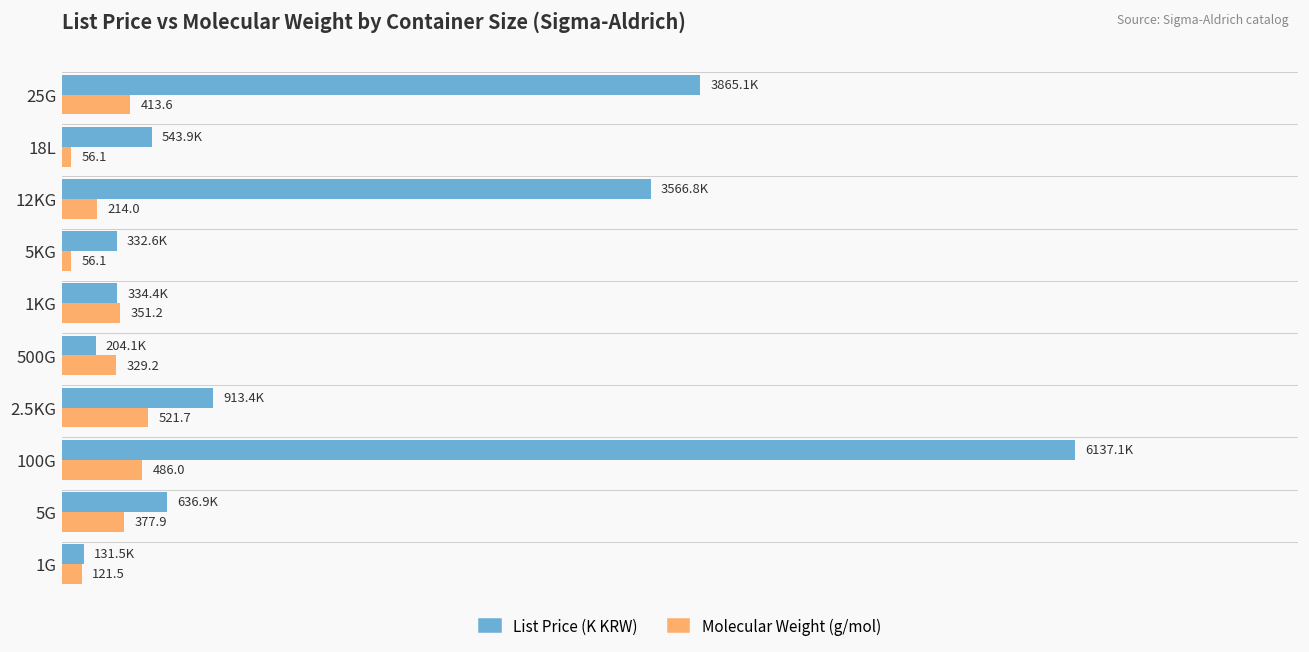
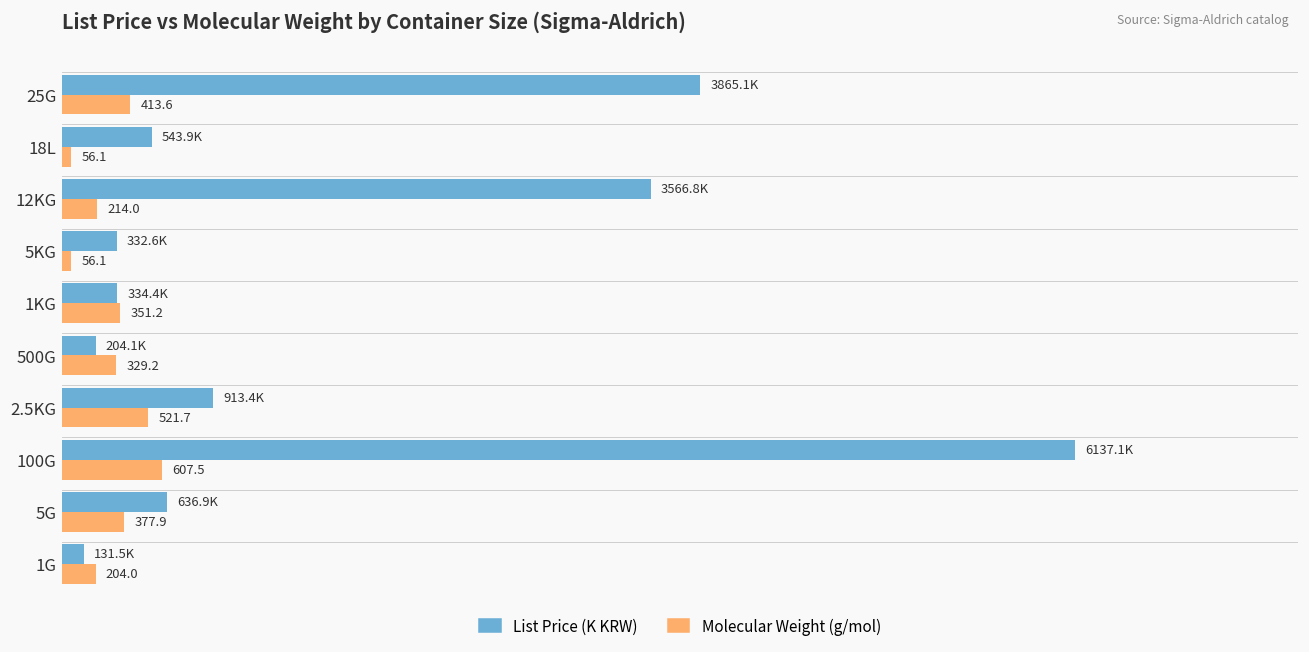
  {
    "List Price (K KRW)": {
      "25G": "3865.1K",
      "18L": "543.9K",
      "12KG": "3566.8K",
      "5KG": "332.6K",
      "1KG": "334.4K",
      "500G": "204.1K",
      "2.5KG": "913.4K",
      "100G": "6137.1K",
      "5G": "636.9K",
      "1G": "131.5K"
    },
    "Molecular Weight (g/mol)": {
      "25G": "413.6",
      "18L": "56.1",
      "12KG": "214.0",
      "5KG": "56.1",
      "1KG": "351.2",
      "500G": "329.2",
      "2.5KG": "521.7",
-     "100G": "486.0",
+     "100G": "607.5",
      "5G": "377.9",
-     "1G": "121.5"
+     "1G": "204.0"
    }
  }
